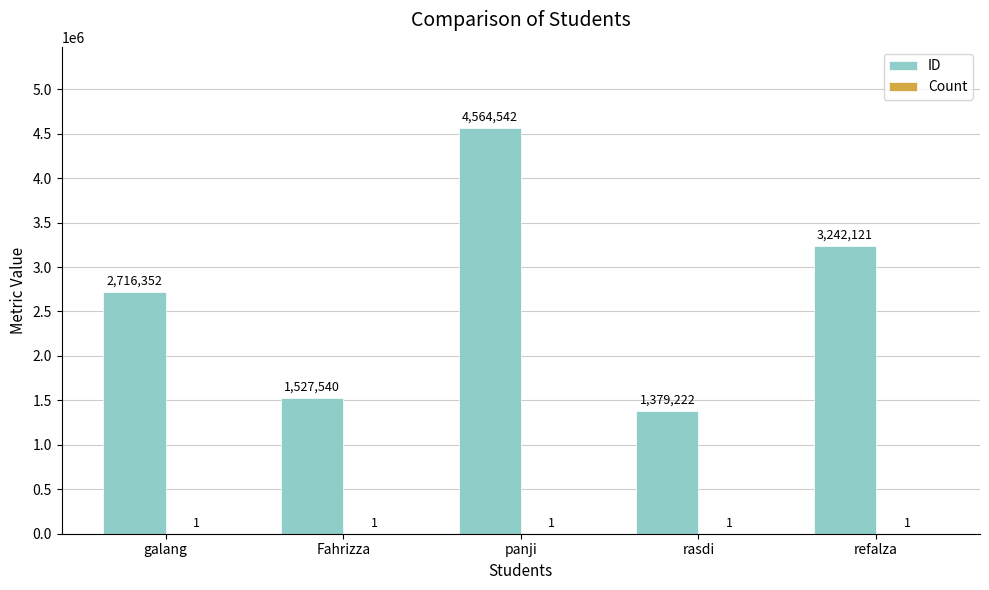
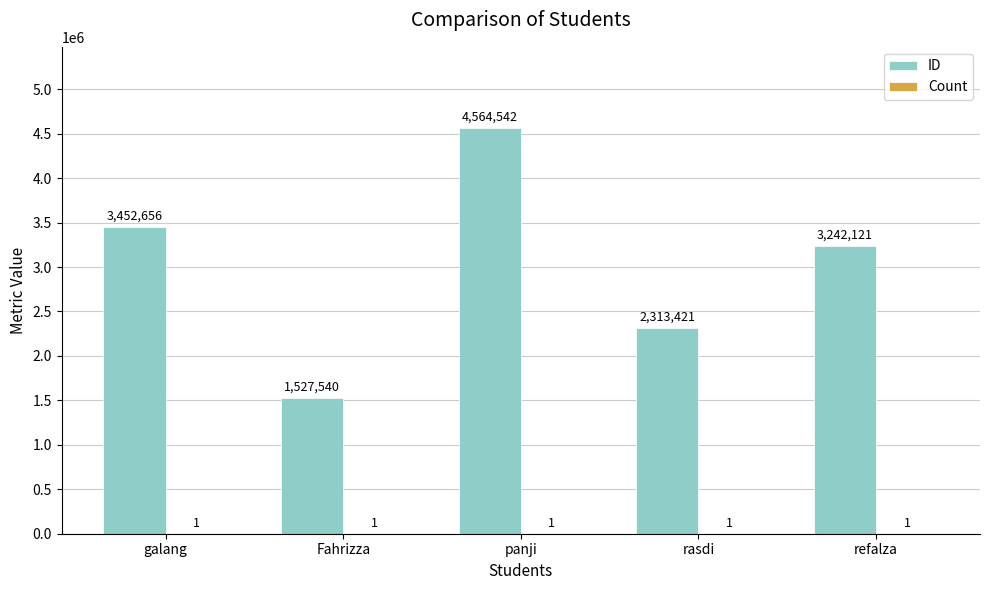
  {
    "ID": {
-     "galang": "2,716,352",
+     "galang": "3,452,656",
      "Fahrizza": "1,527,540",
      "panji": "4,564,542",
-     "rasdi": "1,379,222",
+     "rasdi": "2,313,421",
      "refalza": "3,242,121"
    },
    "Count": {
      "galang": "1",
      "Fahrizza": "1",
      "panji": "1",
      "rasdi": "1",
      "refalza": "1"
    }
  }
